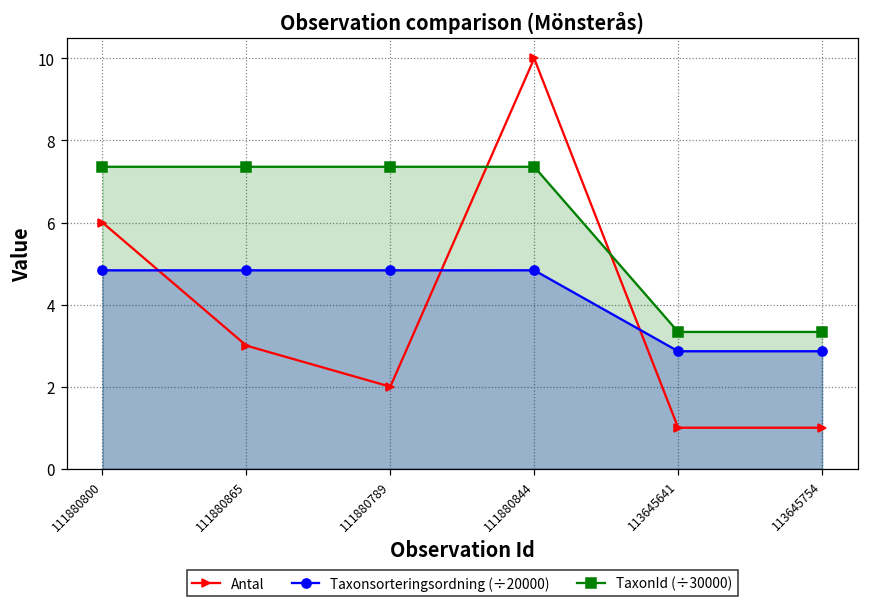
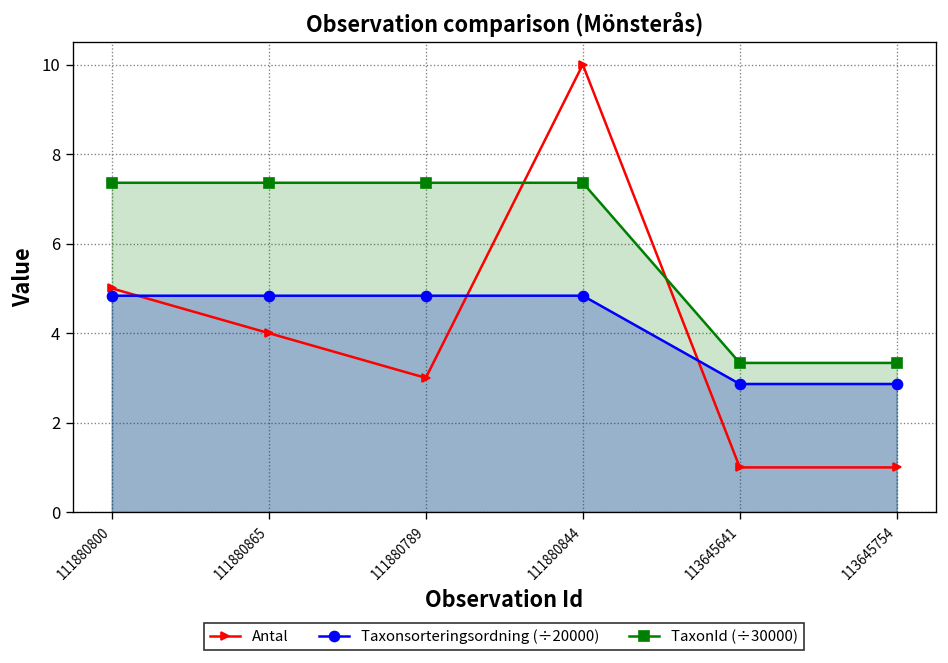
  {
    "Antal": {
-     "111880800": 6,
-     "111880865": 3,
-     "111880789": 2,
+     "111880800": 5,
+     "111880865": 4,
+     "111880789": 3,
      "111880844": 10,
      "113645641": 1,
      "113645754": 1
    },
    "Taxonsorteringsordning (÷20000)": {
      "111880800": 4.8,
      "111880865": 4.8,
      "111880789": 4.8,
      "111880844": 4.8,
      "113645641": 2.9,
      "113645754": 2.9
    },
    "TaxonId (÷30000)": {
      "111880800": 7.4,
      "111880865": 7.4,
      "111880789": 7.4,
      "111880844": 7.4,
      "113645641": 3.3,
      "113645754": 3.3
    }
  }
